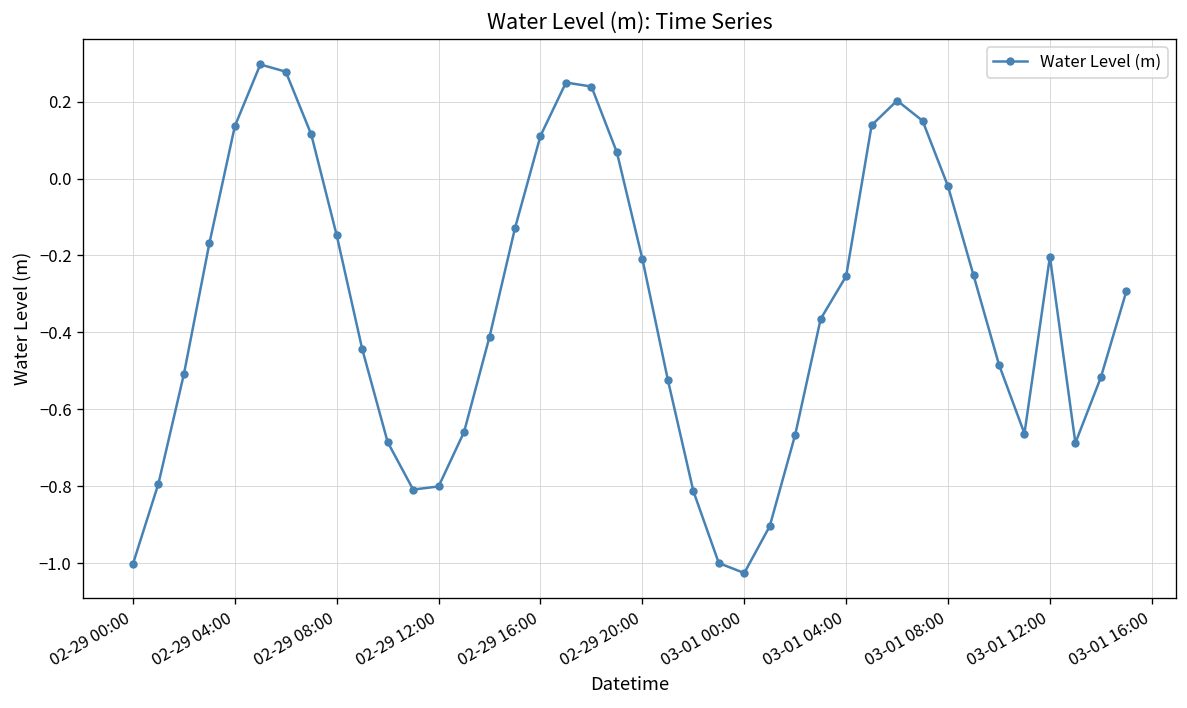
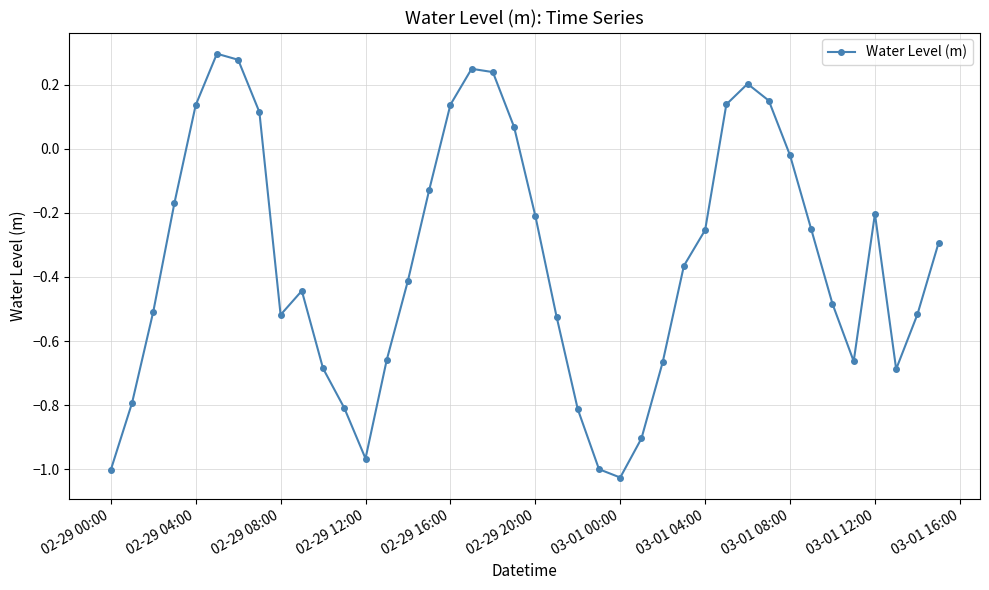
  {
    "02-29 00:00": -1.00,
    "02-29 04:00": 0.14,
-   "02-29 08:00": -0.15,
-   "02-29 12:00": -0.80,
-   "02-29 16:00": 0.11,
+   "02-29 08:00": -0.52,
+   "02-29 12:00": -0.97,
+   "02-29 16:00": 0.14,
    "02-29 20:00": -0.21,
    "03-01 00:00": -1.03,
    "03-01 04:00": -0.25,
    "03-01 08:00": -0.02,
    "03-01 12:00": -0.20
  }
